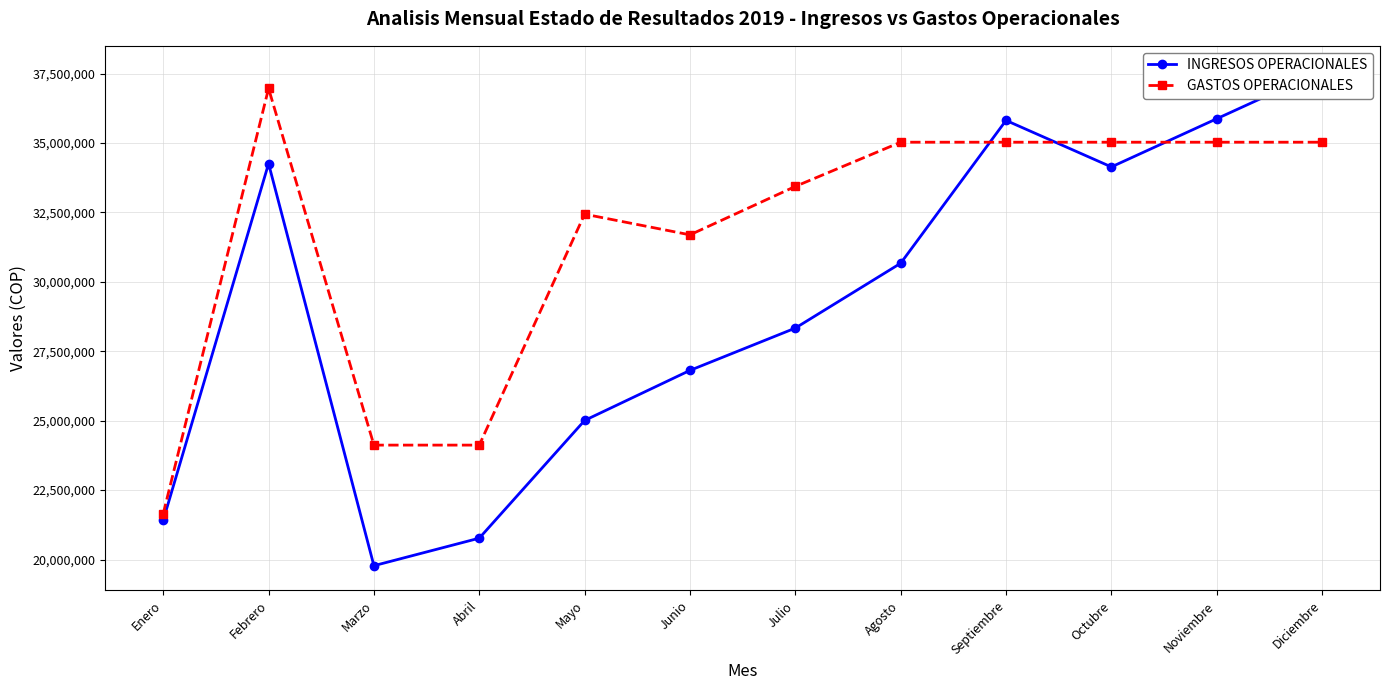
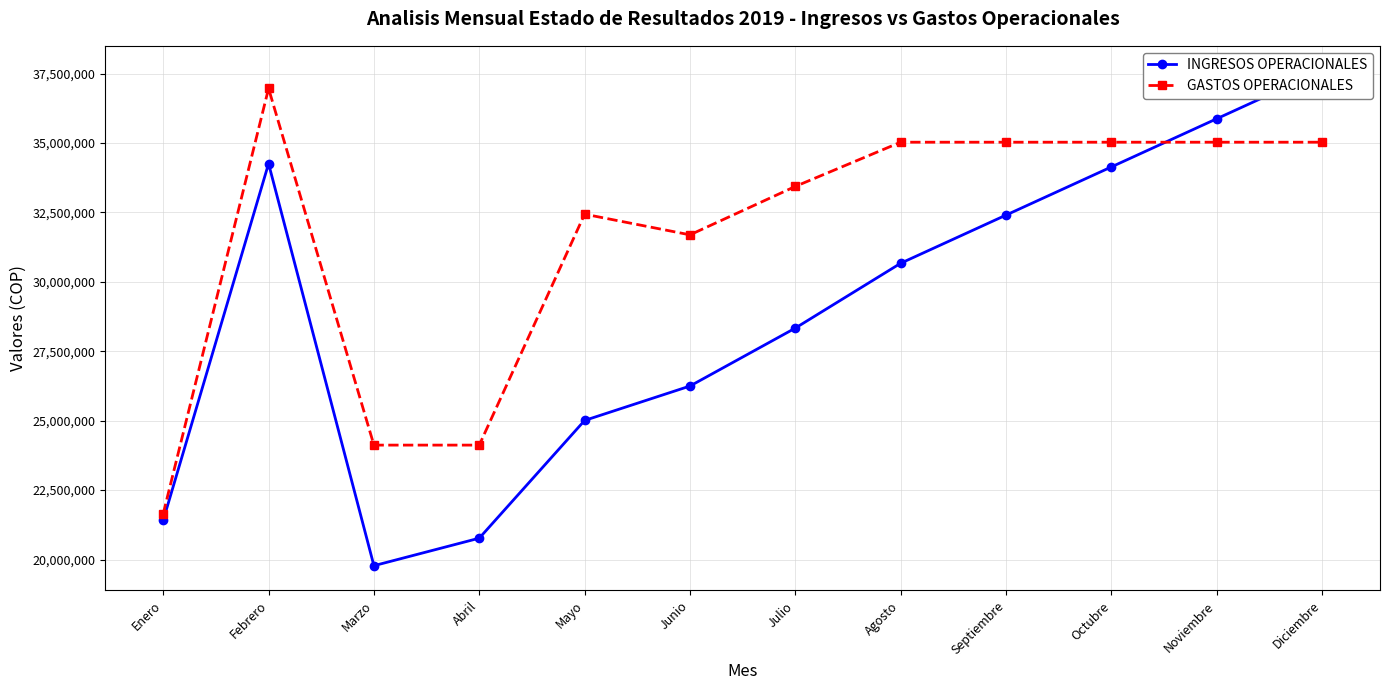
  {
    "INGRESOS OPERACIONALES": {
      "Enero": "21,400,000",
      "Febrero": "34,300,000",
      "Marzo": "19,800,000",
      "Abril": "20,800,000",
      "Mayo": "25,000,000",
-     "Junio": "26,800,000",
+     "Junio": "26,200,000",
      "Julio": "28,300,000",
      "Agosto": "30,700,000",
-     "Septiembre": "35,800,000",
+     "Septiembre": "32,400,000",
      "Octubre": "34,100,000",
      "Noviembre": "35,900,000"
    },
    "GASTOS OPERACIONALES": {
      "Enero": "21,600,000",
      "Febrero": "37,000,000",
      "Marzo": "24,100,000",
      "Abril": "24,100,000",
      "Mayo": "32,400,000",
      "Junio": "31,700,000",
      "Julio": "33,400,000",
      "Agosto": "35,000,000",
      "Septiembre": "35,000,000",
      "Octubre": "35,000,000",
      "Noviembre": "35,000,000",
      "Diciembre": "35,000,000"
    }
  }
